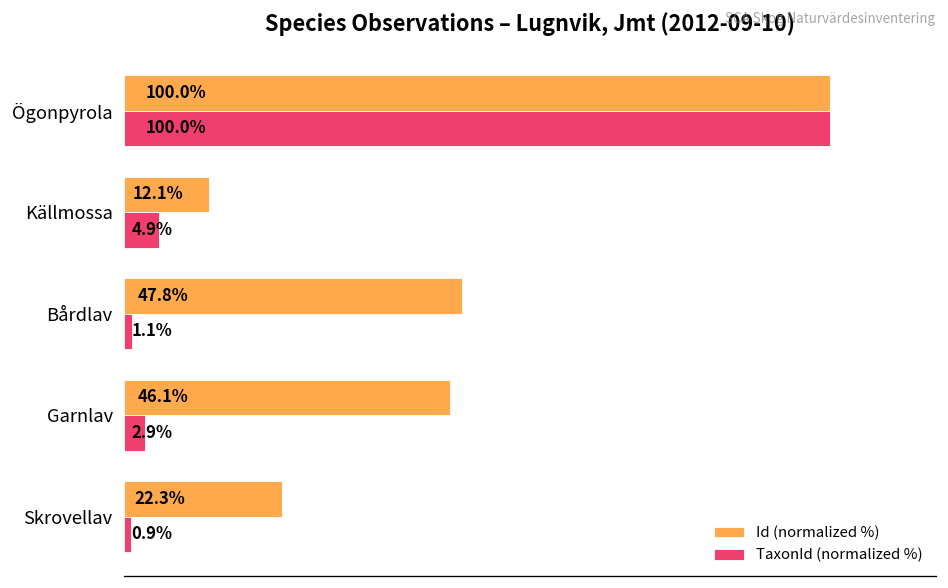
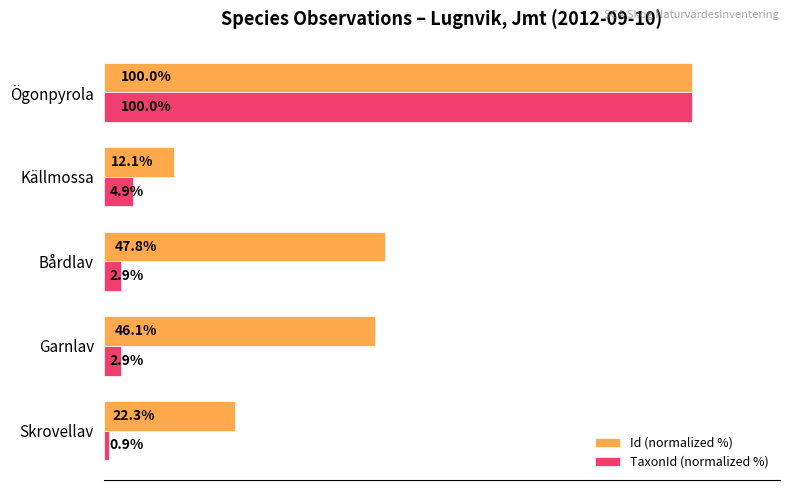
  {
    "Id (normalized %)": {
      "Ögonpyrola": "100.0%",
      "Källmossa": "12.1%",
      "Bårdlav": "47.8%",
      "Garnlav": "46.1%",
      "Skrovellav": "22.3%"
    },
    "TaxonId (normalized %)": {
      "Ögonpyrola": "100.0%",
      "Källmossa": "4.9%",
-     "Bårdlav": "1.1%",
+     "Bårdlav": "2.9%",
      "Garnlav": "2.9%",
      "Skrovellav": "0.9%"
    }
  }
